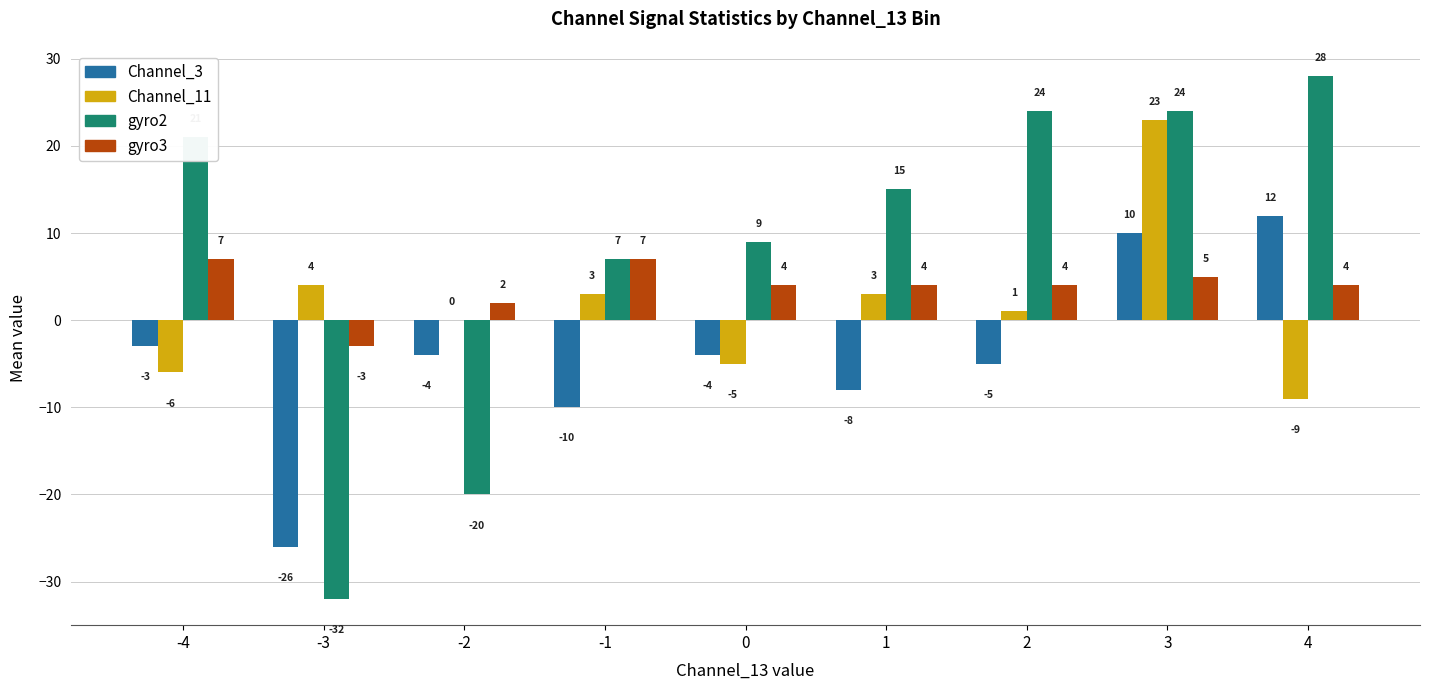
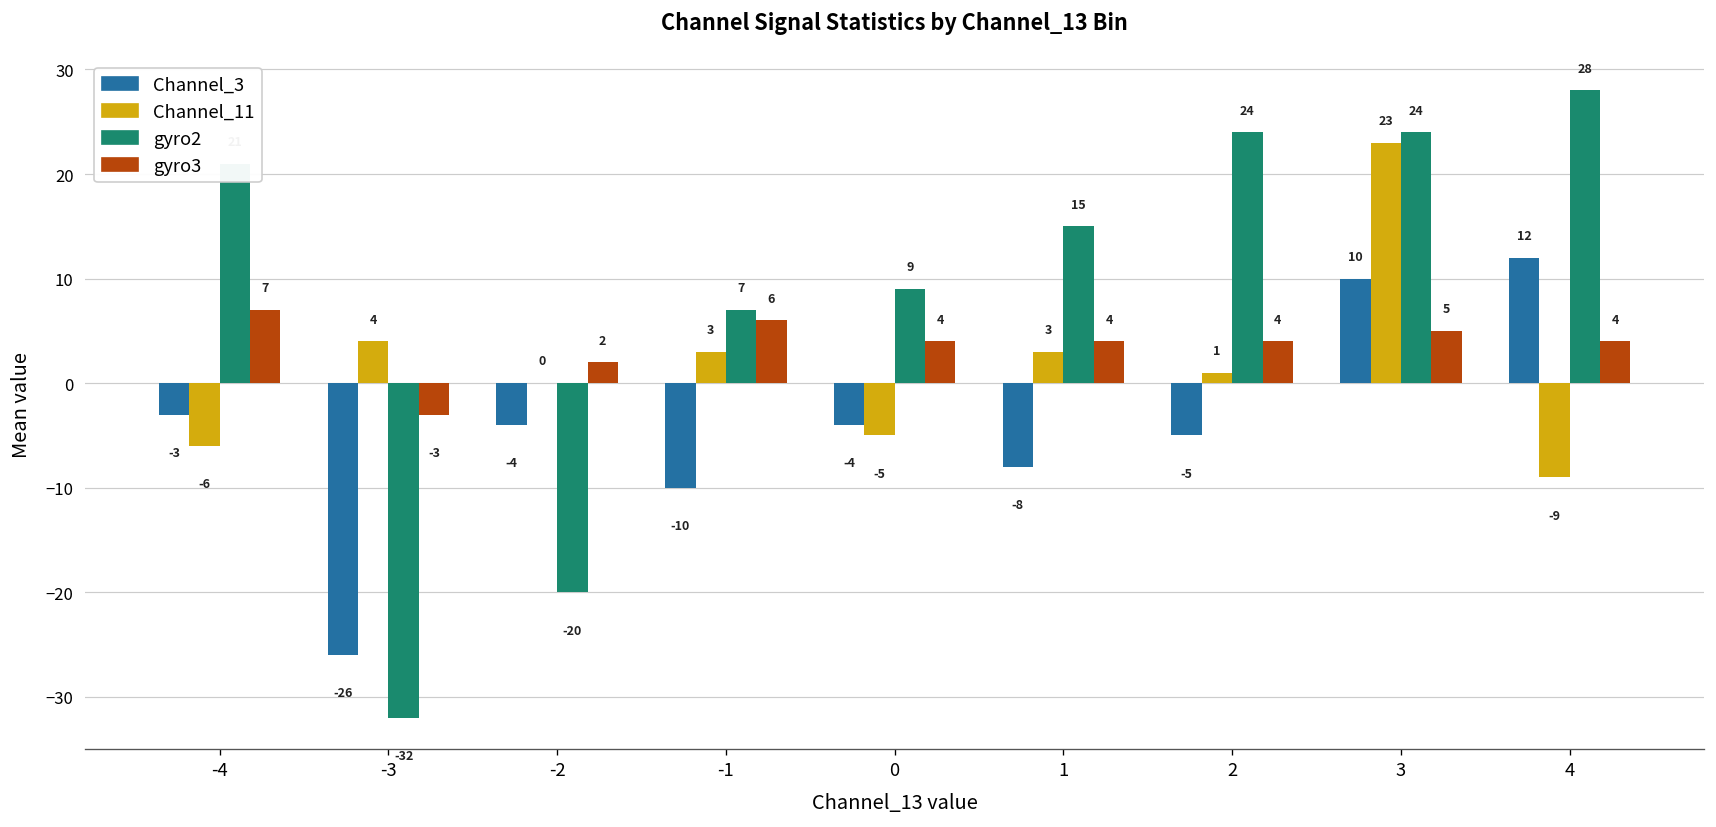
  {
    "Channel_11": {
      "-3": 4,
      "-2": 0,
      "-1": 3,
      "1": 3,
      "2": 1,
      "3": 23
    },
    "gyro3": {
      "-4": 7,
      "-2": 2,
-     "-1": 7,
+     "-1": 6,
      "0": 4,
      "1": 4,
      "2": 4,
      "3": 5,
      "4": 4
    }
  }
